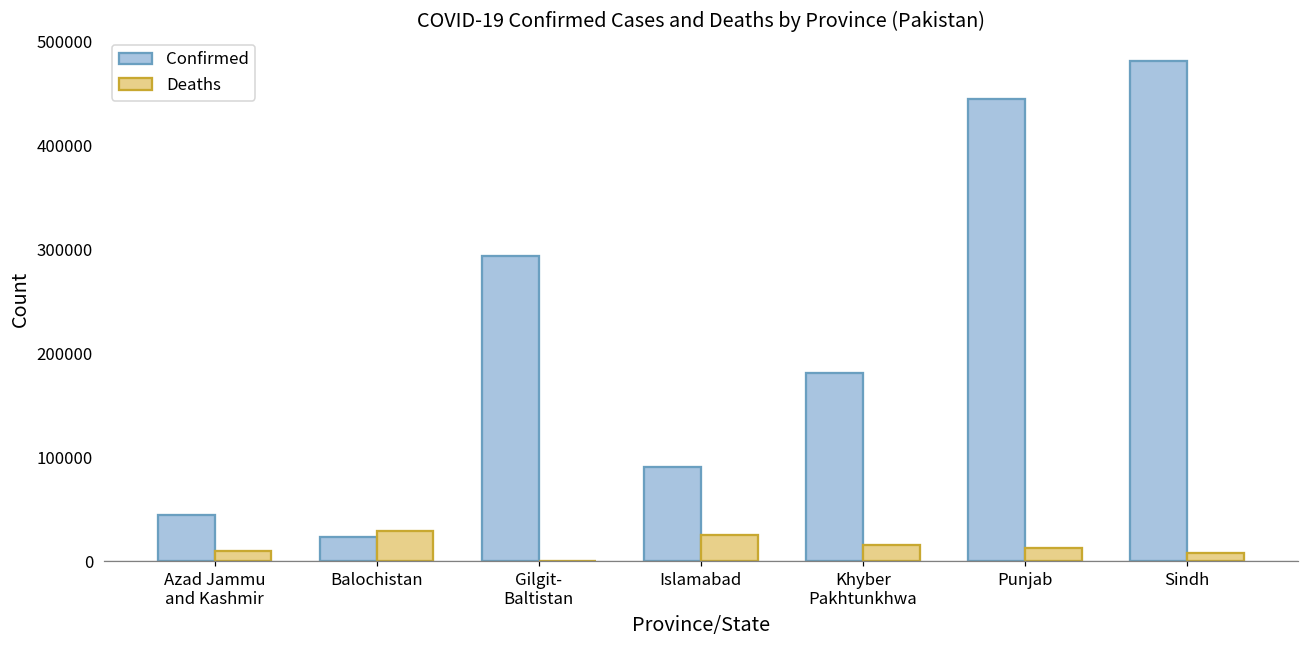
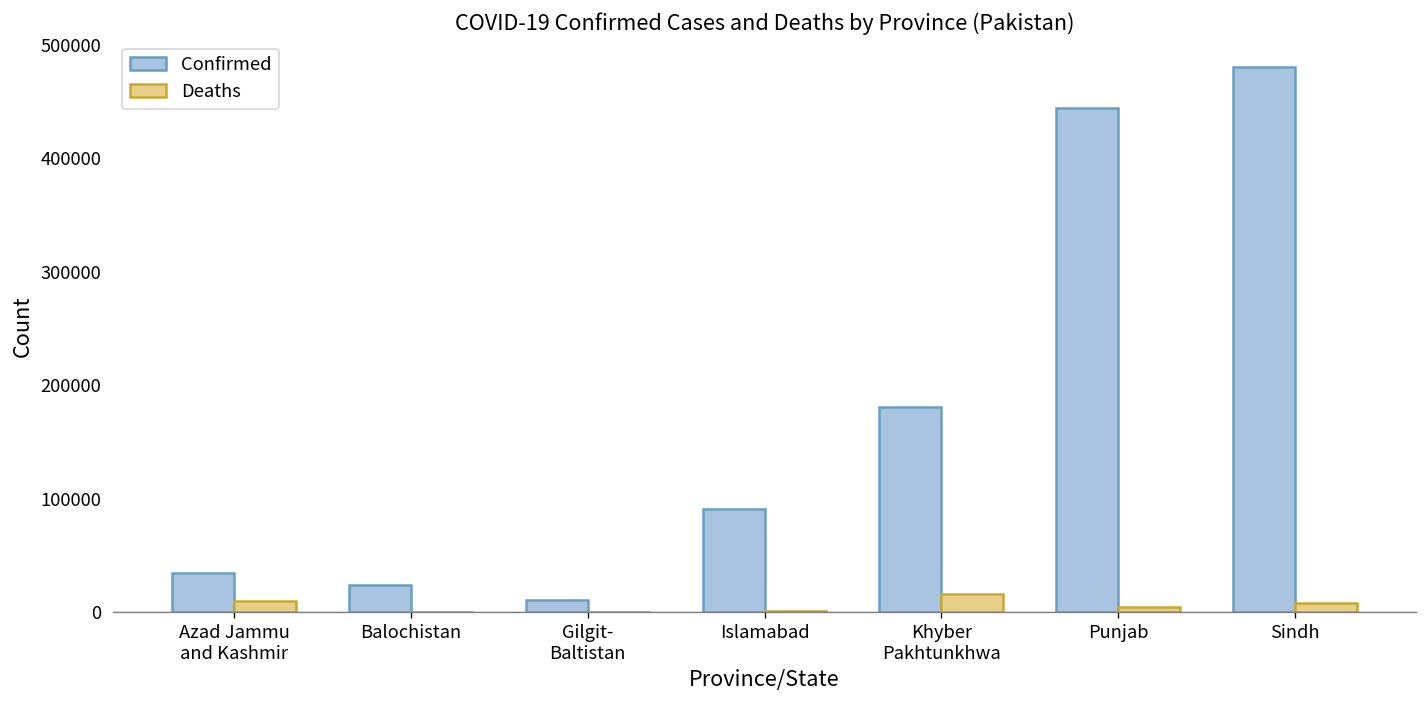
  {
    "Confirmed": {
-     "Azad Jammu and Kashmir": 40000,
+     "Azad Jammu and Kashmir": 30000,
      "Balochistan": 20000,
-     "Gilgit- Baltistan": 290000,
+     "Gilgit- Baltistan": 10000,
      "Islamabad": 90000,
      "Khyber Pakhtunkhwa": 180000,
      "Punjab": 440000,
      "Sindh": 480000
    },
    "Deaths": {
      "Azad Jammu and Kashmir": 10000,
-     "Balochistan": 30000,
-     "Islamabad": 30000,
+     "Balochistan": 0,
+     "Islamabad": 0,
      "Khyber Pakhtunkhwa": 20000,
-     "Punjab": 10000,
+     "Punjab": 0,
      "Sindh": 10000
    }
  }
